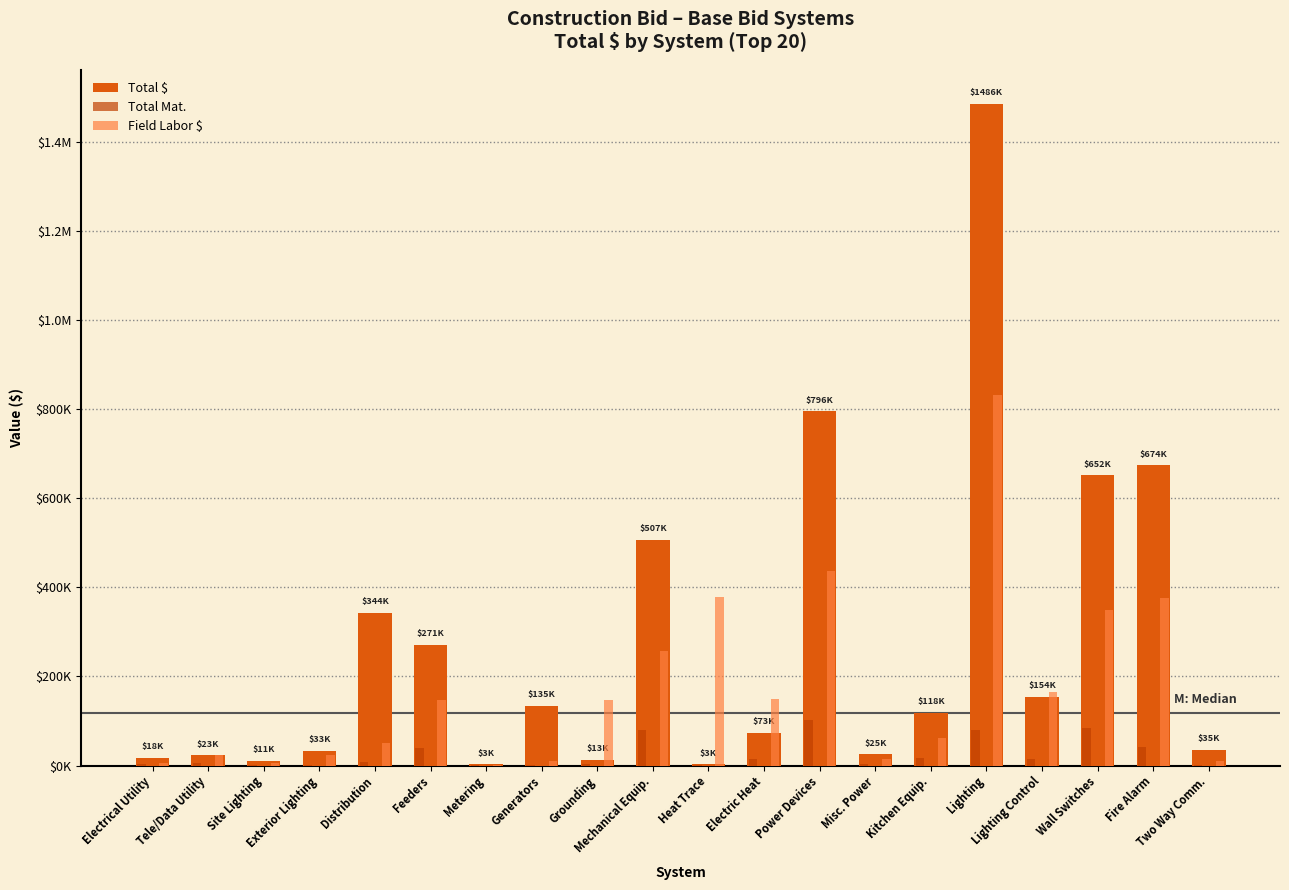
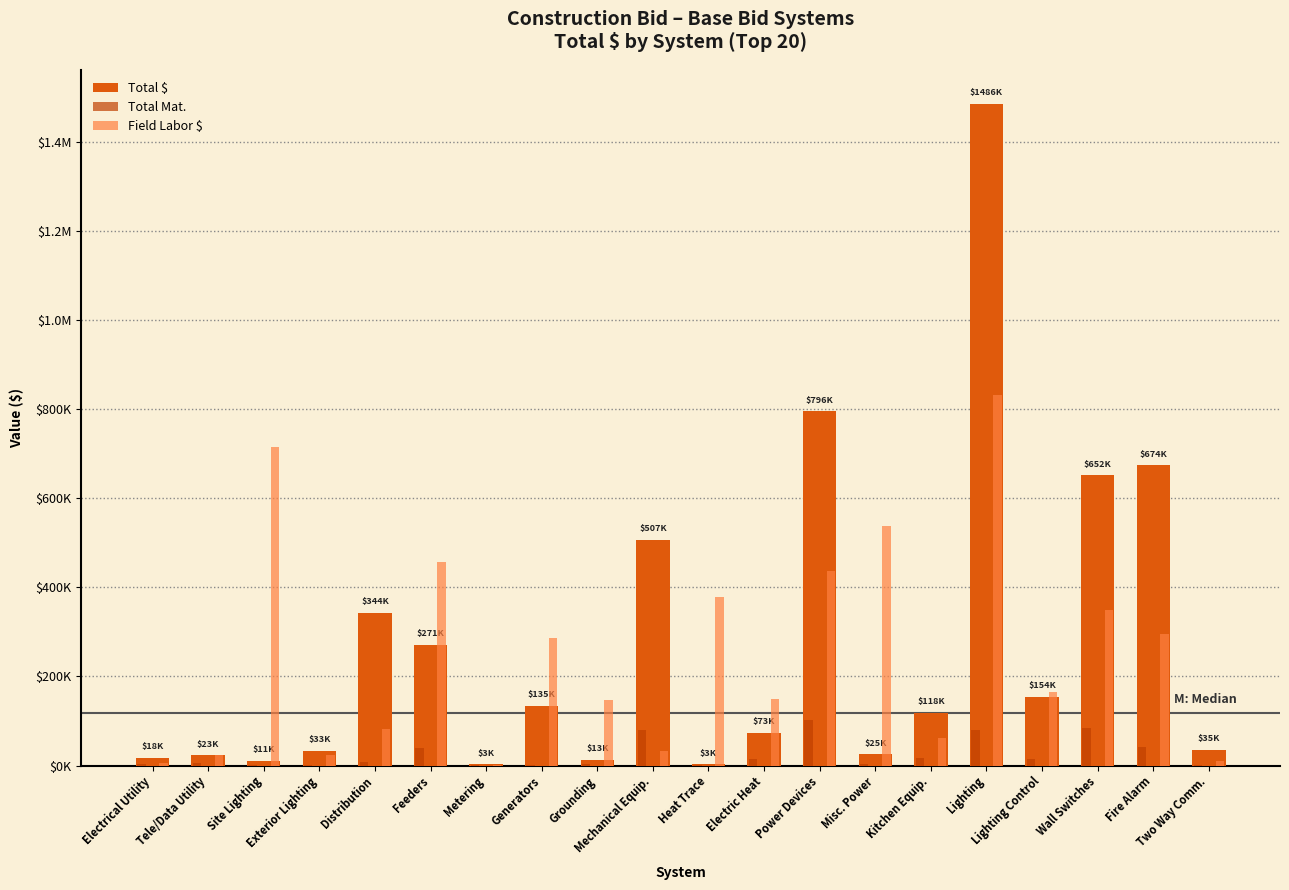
  {
    "Field Labor $": {
-     "Site Lighting": "$10000",
-     "Distribution": "$50000",
-     "Feeders": "$150000",
-     "Generators": "$10000",
+     "Site Lighting": "$710000",
+     "Distribution": "$80000",
+     "Feeders": "$460000",
+     "Generators": "$290000",
      "Grounding": "$150000",
-     "Mechanical Equip.": "$260000",
+     "Mechanical Equip.": "$30000",
      "Heat Trace": "$380000",
      "Electric Heat": "$150000",
-     "Misc. Power": "$20000",
-     "Fire Alarm": "$380000"
+     "Misc. Power": "$540000",
+     "Fire Alarm": "$290000"
    }
  }
